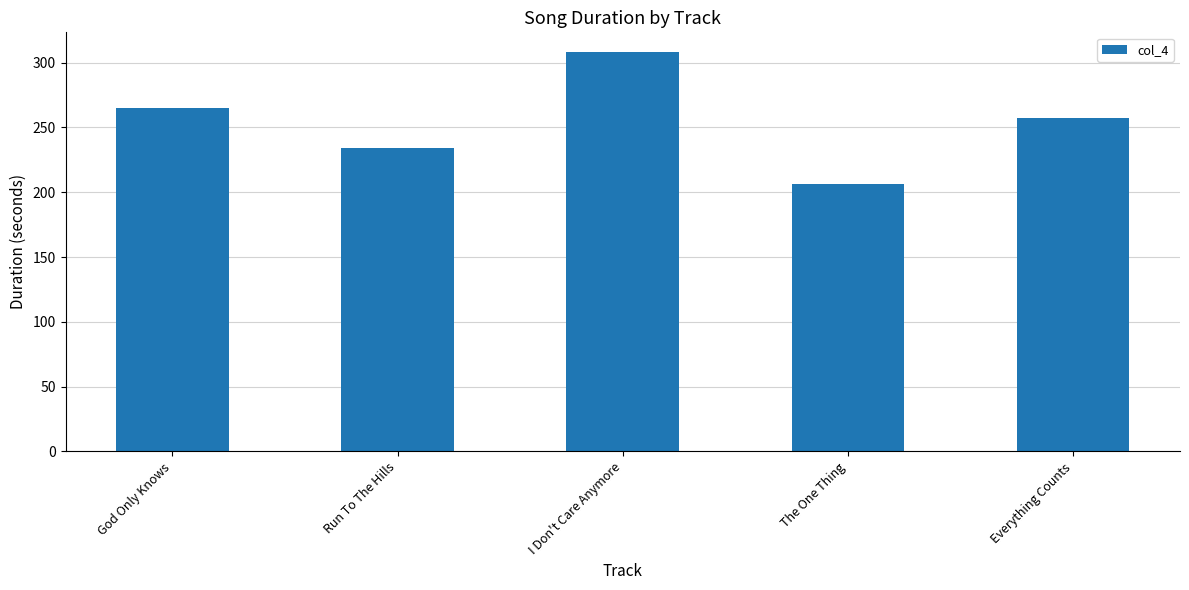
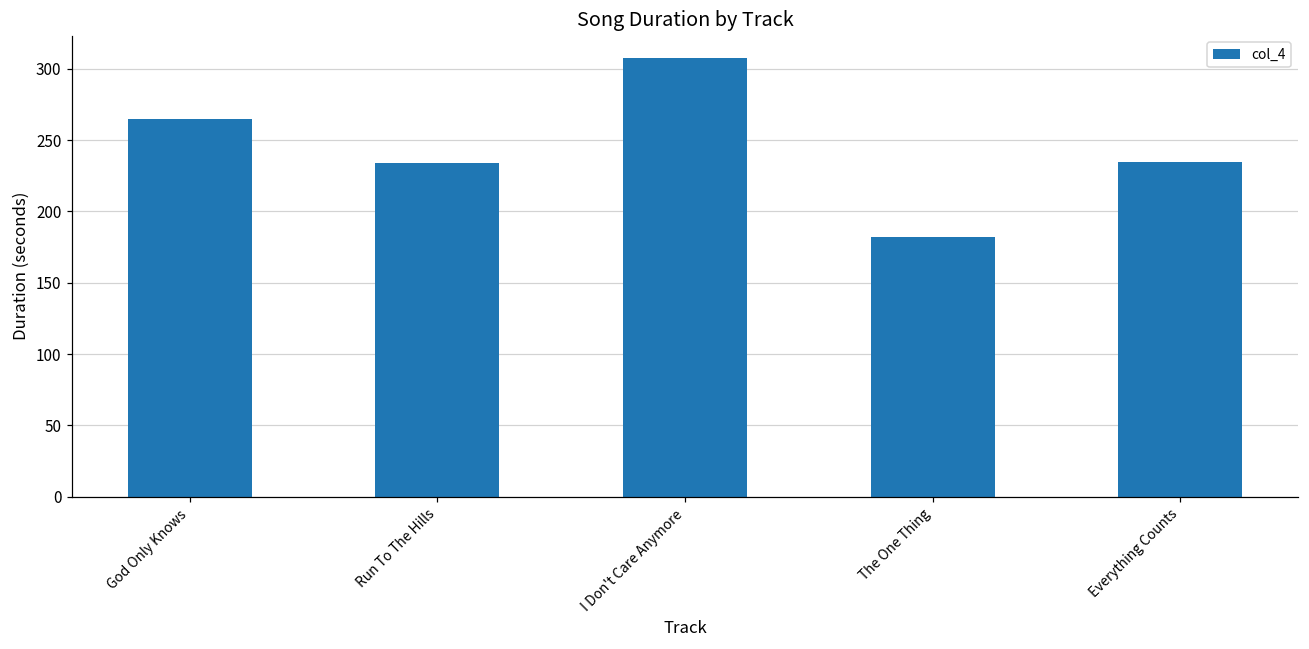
  {
    "God Only Knows": 265,
    "Run To The Hills": 234,
    "I Don't Care Anymore": 308,
-   "The One Thing": 206,
-   "Everything Counts": 257
+   "The One Thing": 182,
+   "Everything Counts": 235
  }
